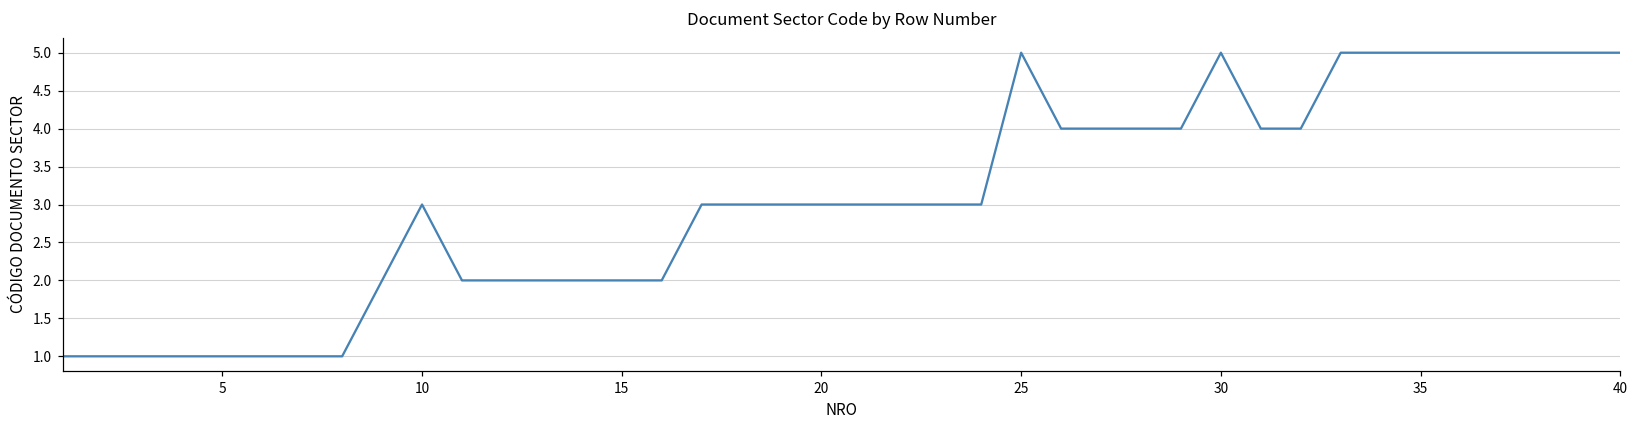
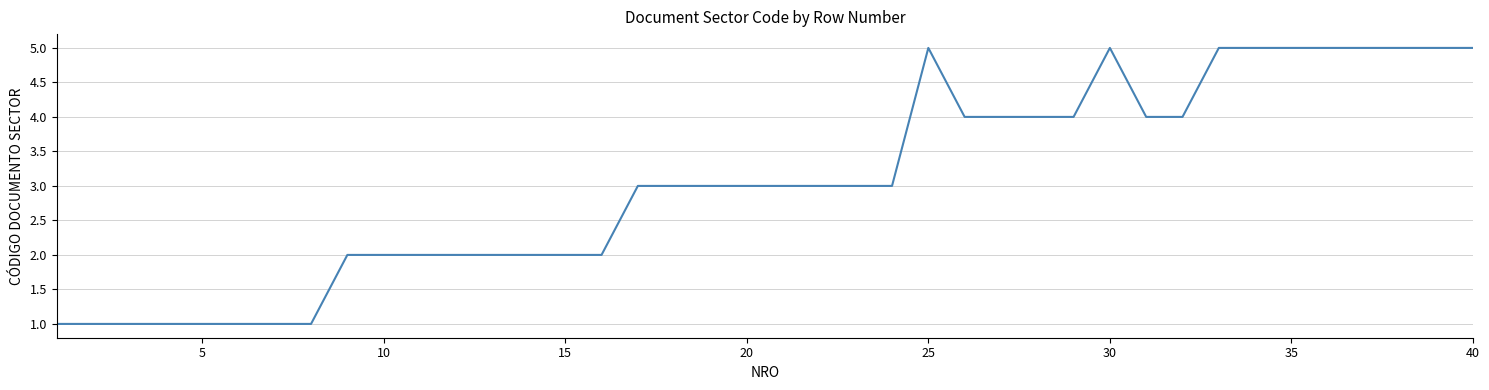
  {
    "5": 1,
-   "10": 3,
+   "10": 2,
    "15": 2,
    "20": 3,
    "25": 5,
    "30": 5,
    "35": 5,
    "40": 5
  }
